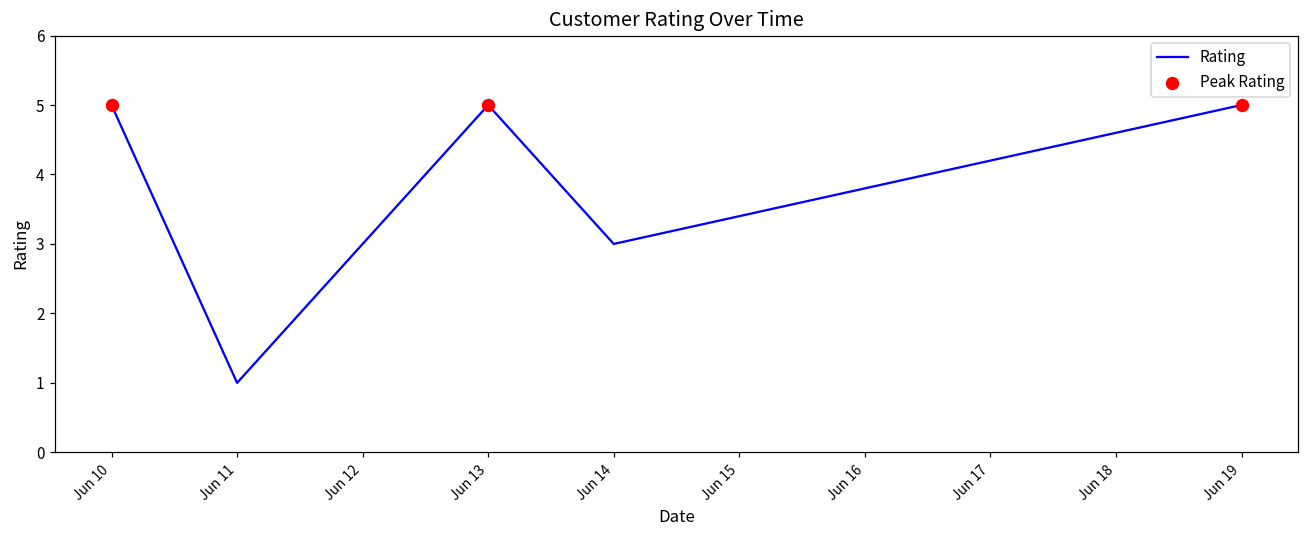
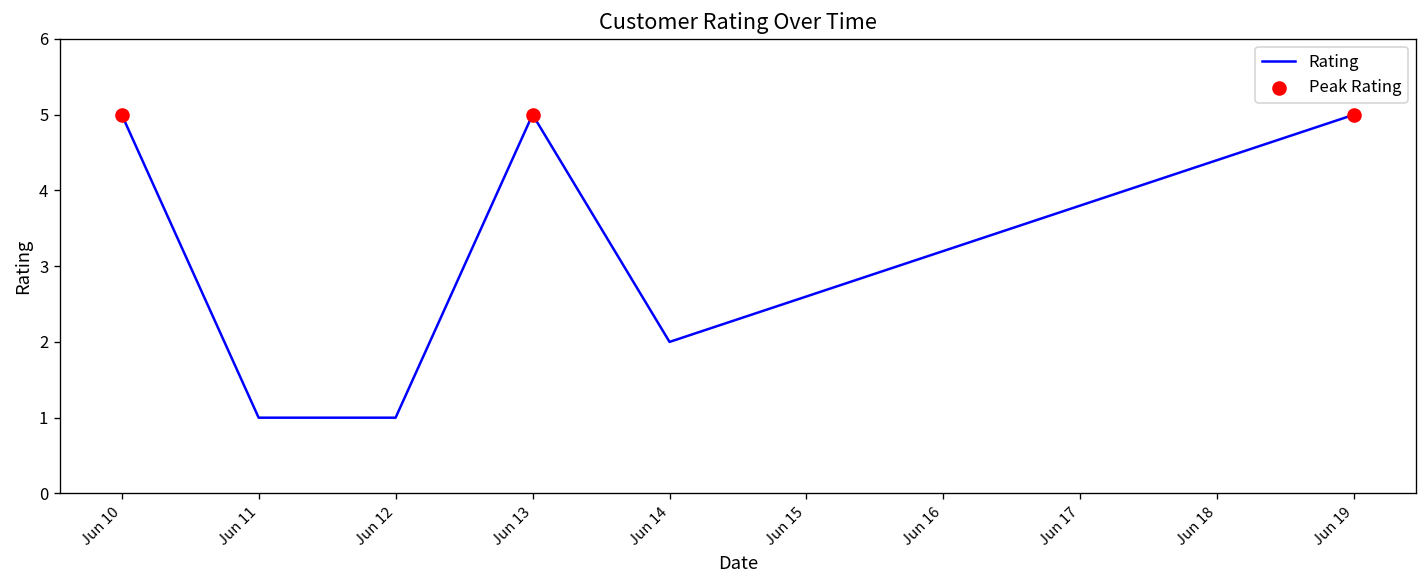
  {
    "Rating": {
      "Jun 11": 1,
-     "Jun 12": 3,
-     "Jun 14": 3
+     "Jun 12": 1,
+     "Jun 14": 2
    }
  }
